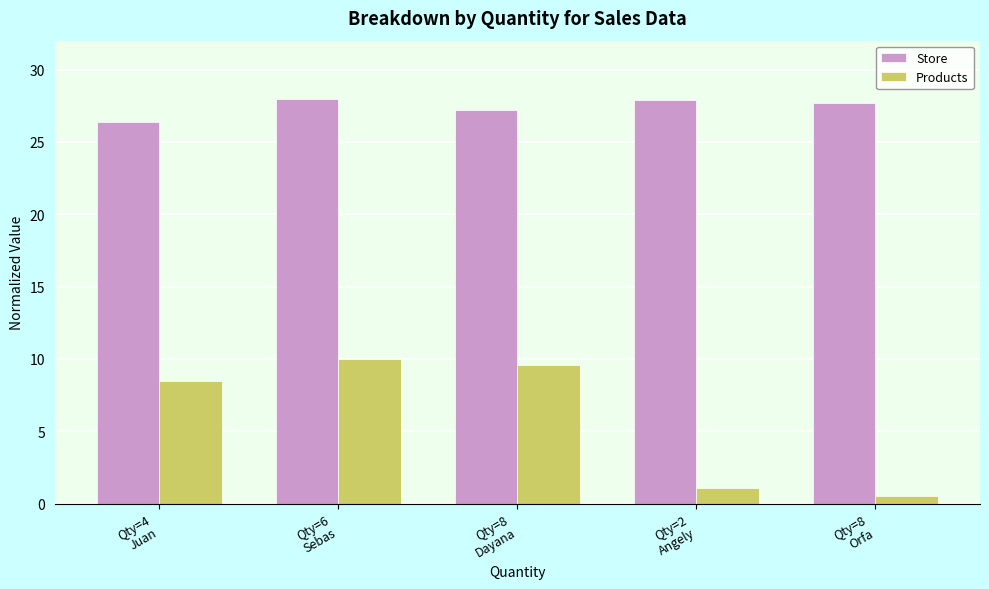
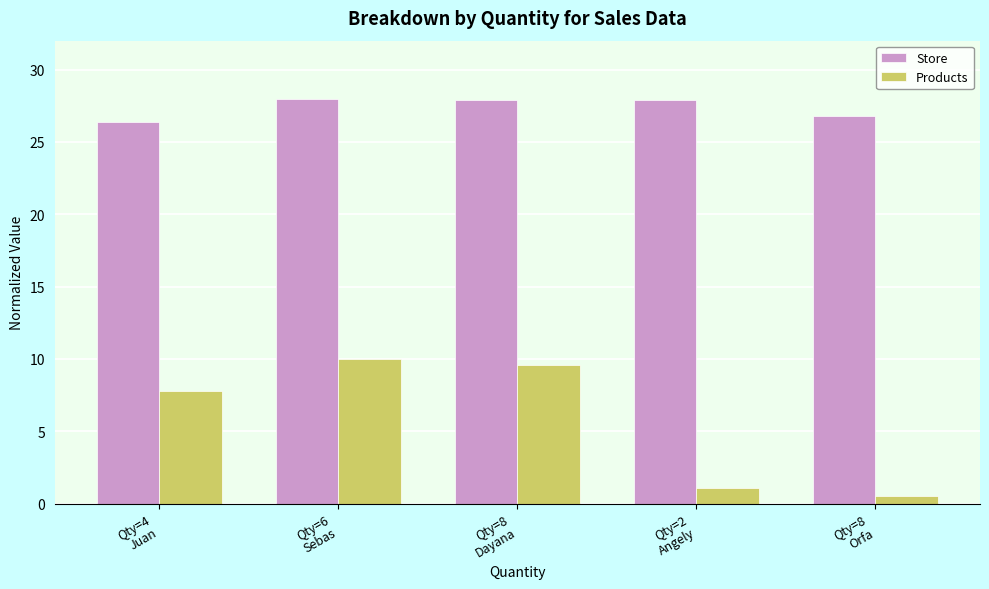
  {
    "Store": {
      "Qty=4 Juan": 26.4,
      "Qty=6 Sebas": 28.0,
-     "Qty=8 Dayana": 27.2,
+     "Qty=8 Dayana": 27.9,
      "Qty=2 Angely": 27.9,
-     "Qty=8 Orfa": 27.7
+     "Qty=8 Orfa": 26.8
    },
    "Products": {
-     "Qty=4 Juan": 8.5,
+     "Qty=4 Juan": 7.8,
      "Qty=6 Sebas": 10.0,
      "Qty=8 Dayana": 9.6,
      "Qty=2 Angely": 1.1,
      "Qty=8 Orfa": 0.5
    }
  }
